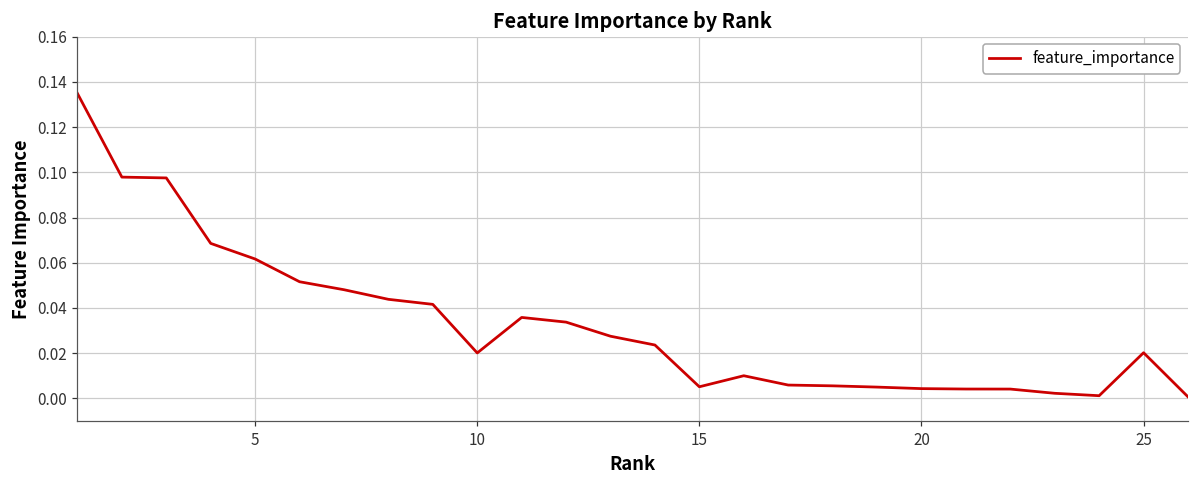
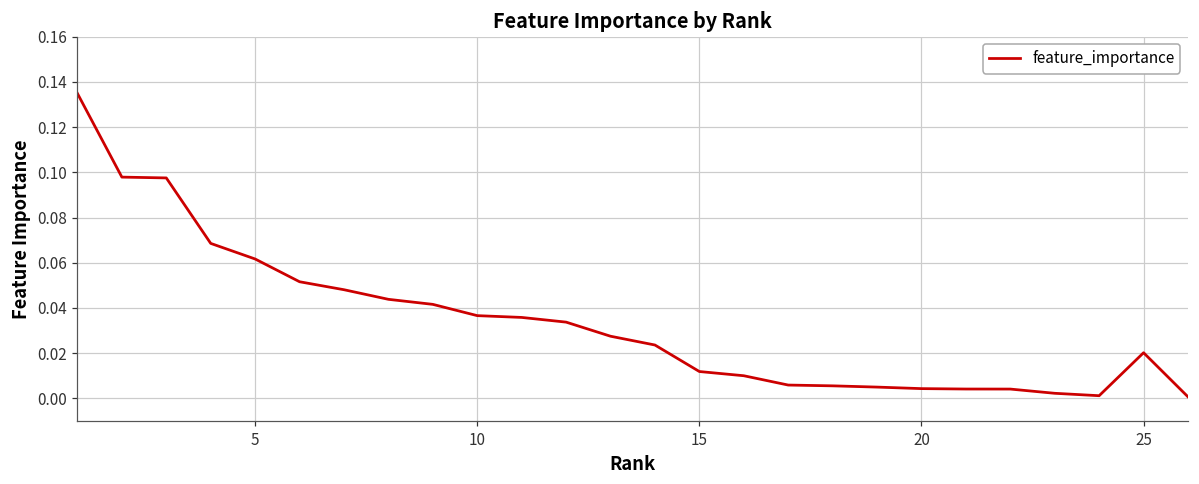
  {
    "5": 0.062,
-   "10": 0.020,
-   "15": 0.005,
+   "10": 0.037,
+   "15": 0.012,
    "20": 0.004,
    "25": 0.020
  }
